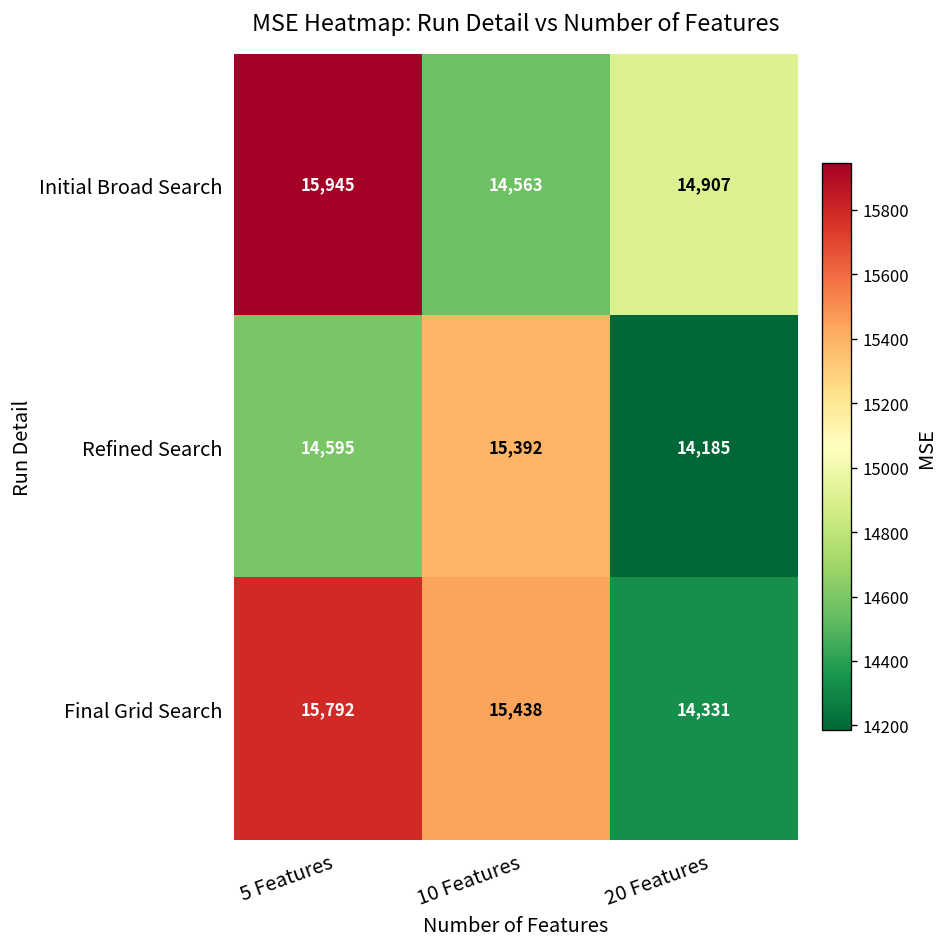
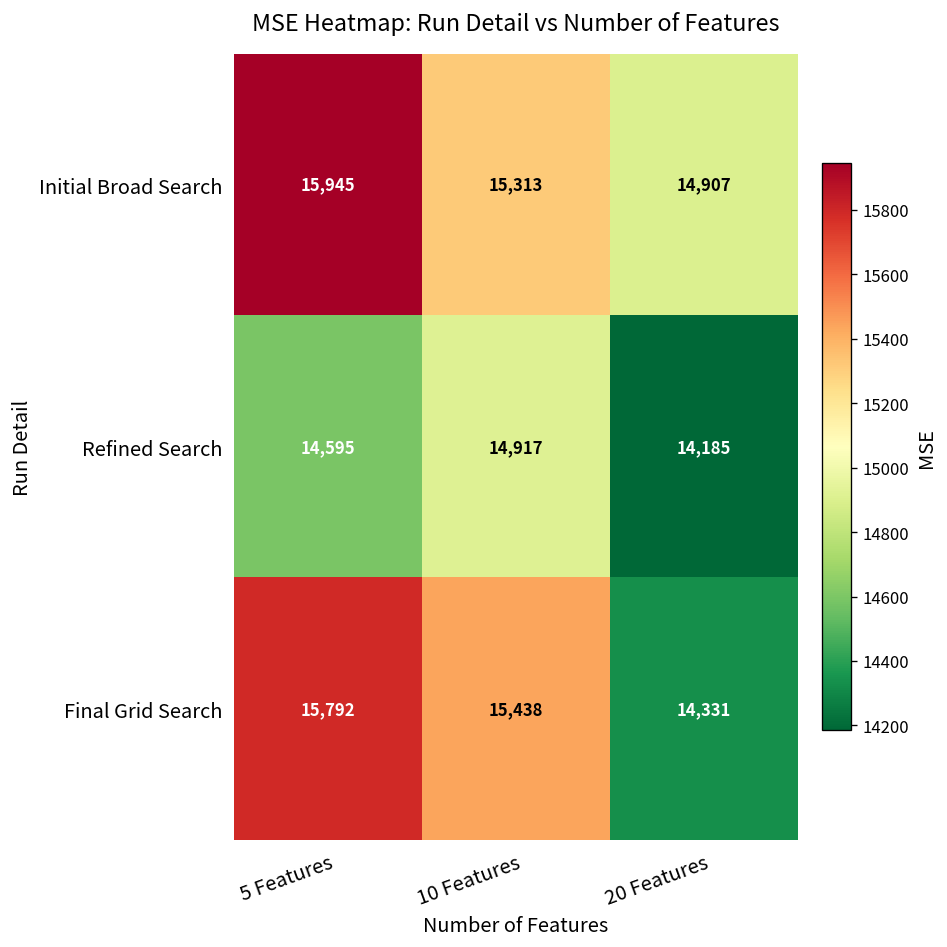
  {
    "Initial Broad Search": {
      "5 Features": "15,945",
-     "10 Features": "14,563",
+     "10 Features": "15,313",
      "20 Features": "14,907"
    },
    "Refined Search": {
      "5 Features": "14,595",
-     "10 Features": "15,392",
+     "10 Features": "14,917",
      "20 Features": "14,185"
    },
    "Final Grid Search": {
      "5 Features": "15,792",
      "10 Features": "15,438",
      "20 Features": "14,331"
    }
  }
